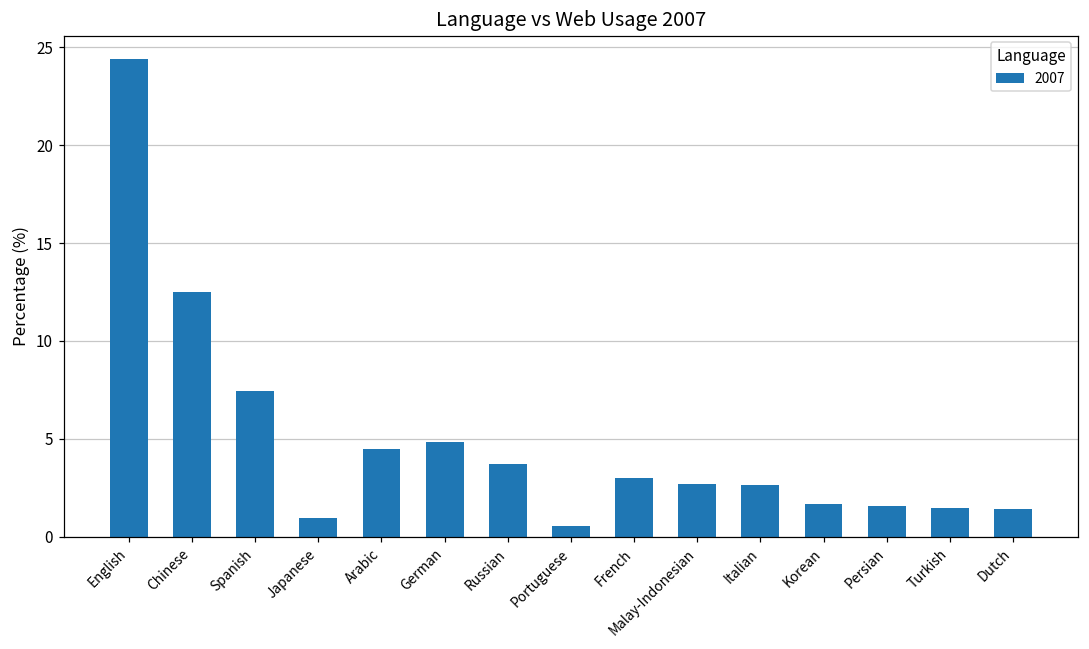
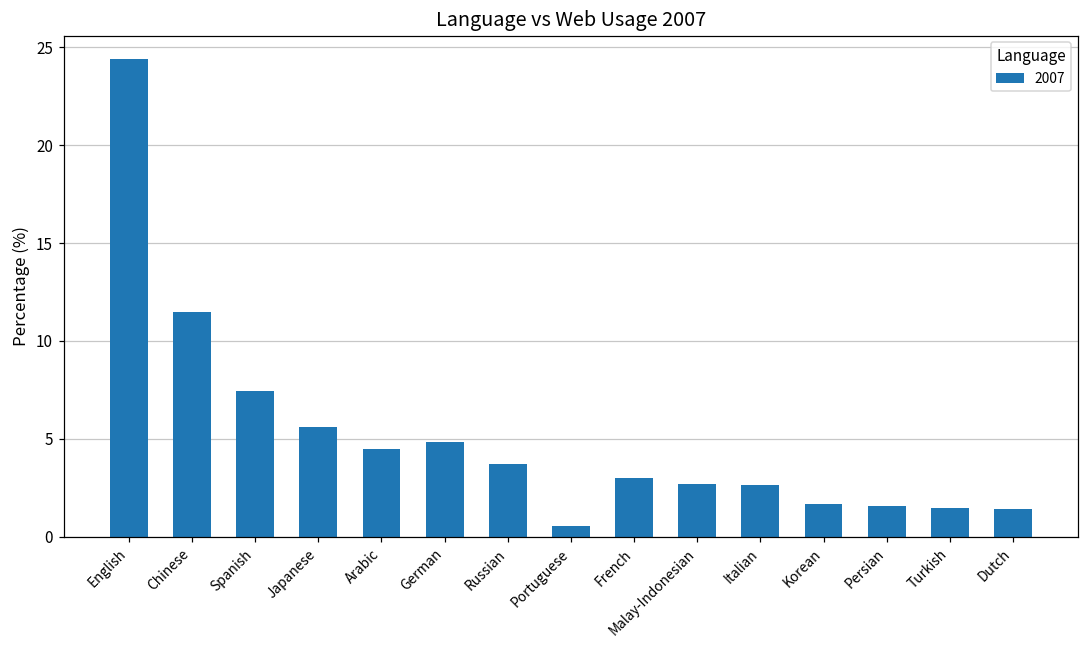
  {
    "English": 24.4,
-   "Chinese": 12.5,
+   "Chinese": 11.5,
    "Spanish": 7.4,
-   "Japanese": 1.0,
+   "Japanese": 5.6,
    "Arabic": 4.5,
    "German": 4.8,
    "Russian": 3.7,
    "Portuguese": 0.5,
    "French": 3.0,
    "Malay-Indonesian": 2.7,
    "Italian": 2.7,
    "Korean": 1.7,
    "Persian": 1.6,
    "Turkish": 1.5,
    "Dutch": 1.4
  }
